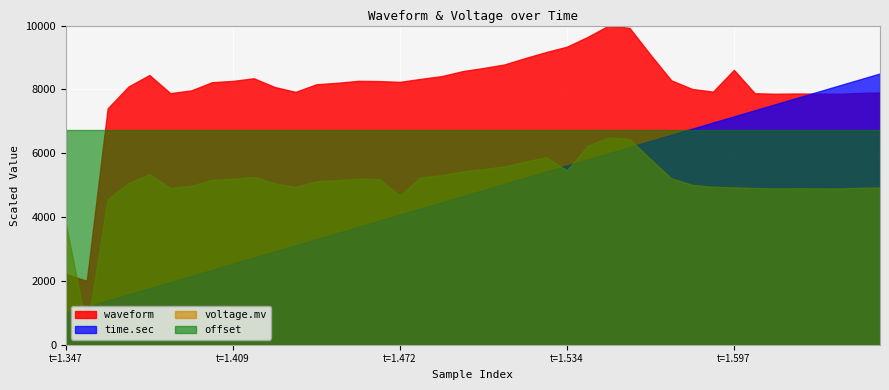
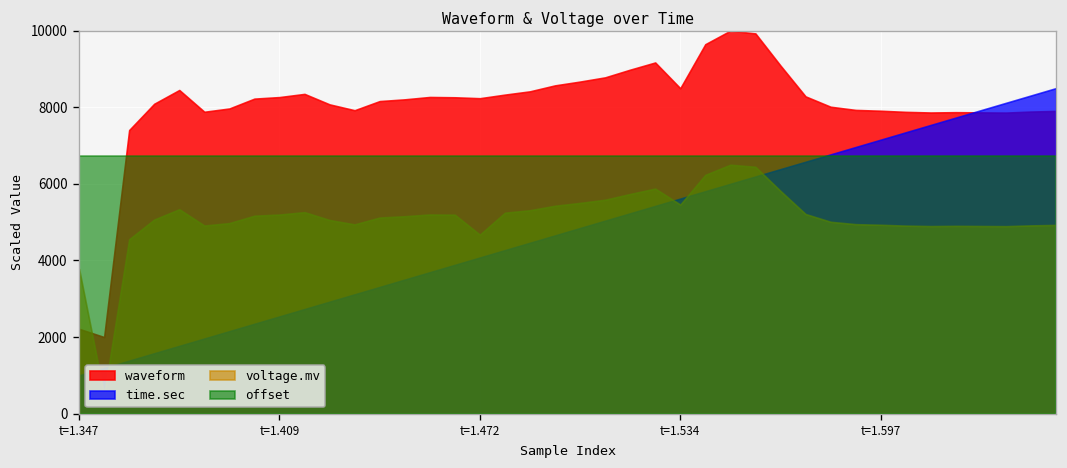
  {
    "waveform": {
      "t=1.347": 2200,
      "t=1.409": 8300,
      "t=1.472": 8200,
-     "t=1.534": 9300,
-     "t=1.597": 8600
+     "t=1.534": 8500,
+     "t=1.597": 7900
    },
    "time.sec": {
      "t=1.347": 1000,
      "t=1.409": 2500,
      "t=1.472": 4100,
      "t=1.534": 5600,
      "t=1.597": 7200
    },
    "voltage.mv": {
      "t=1.347": 3800,
      "t=1.409": 5200,
      "t=1.472": 4700,
      "t=1.534": 5500,
      "t=1.597": 4900
    },
    "offset": {
      "t=1.347": 6700,
      "t=1.409": 6700,
      "t=1.472": 6700,
      "t=1.534": 6700,
      "t=1.597": 6700
    }
  }
